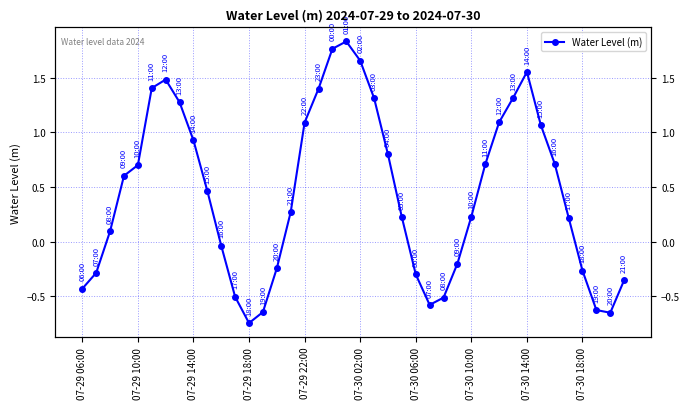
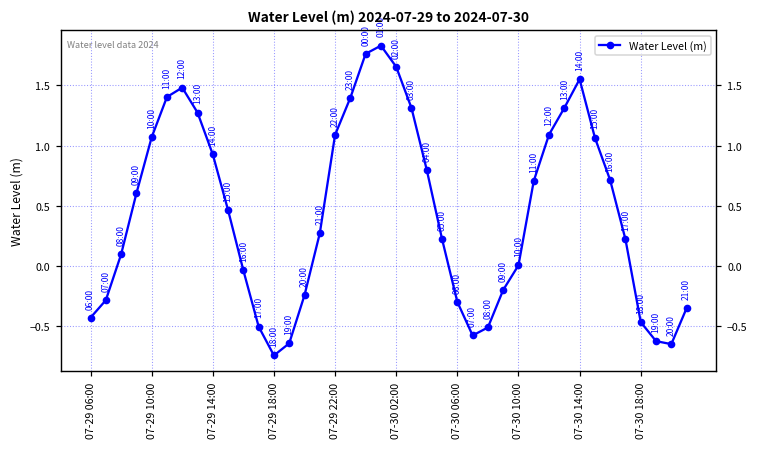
  {
-   "07-29 10:00": 0.70,
-   "07-30 10:00": 0.23,
-   "07-30 18:00": -0.26
+   "07-29 10:00": 1.07,
+   "07-30 10:00": 0.01,
+   "07-30 18:00": -0.47
  }
